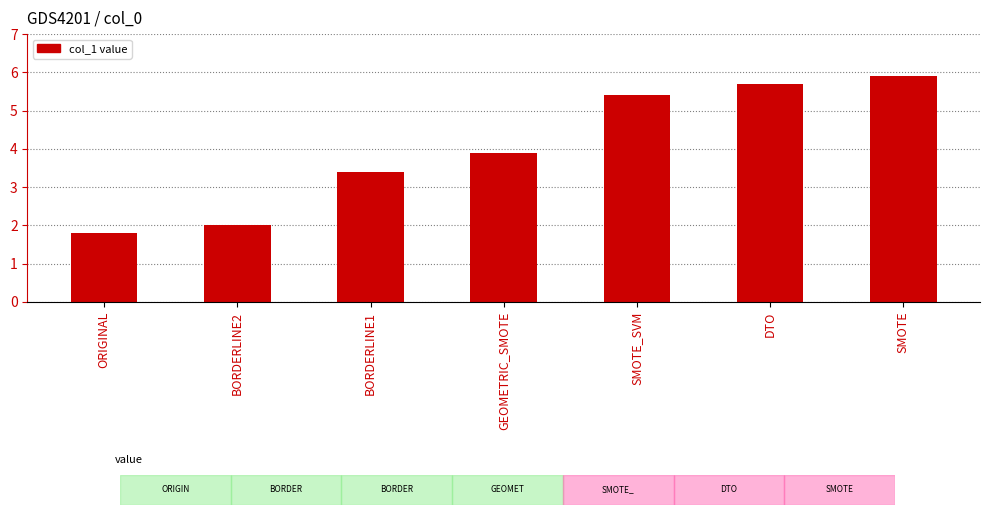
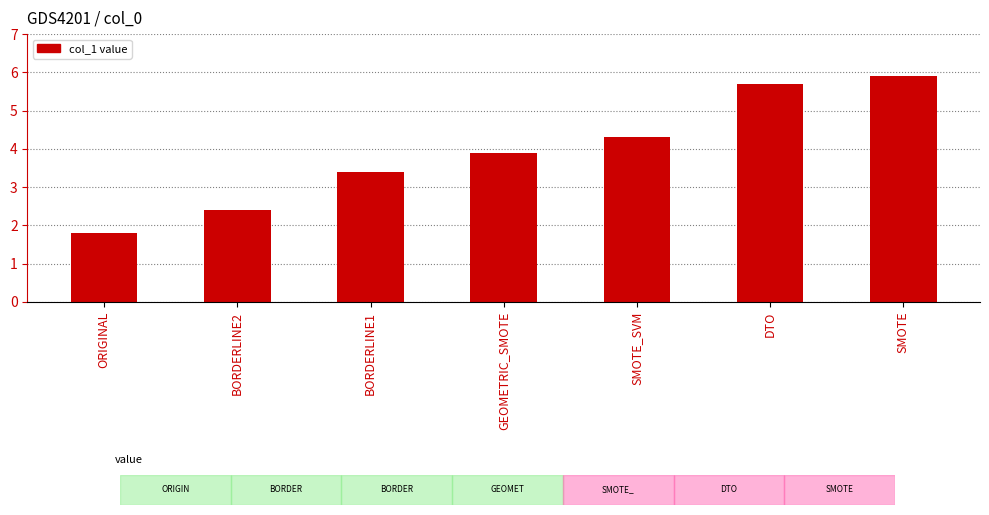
  {
    "ORIGINAL": 1.8,
-   "BORDERLINE2": 2.0,
+   "BORDERLINE2": 2.4,
    "BORDERLINE1": 3.4,
    "GEOMETRIC_SMOTE": 3.9,
-   "SMOTE_SVM": 5.4,
+   "SMOTE_SVM": 4.3,
    "DTO": 5.7,
    "SMOTE": 5.9
  }
